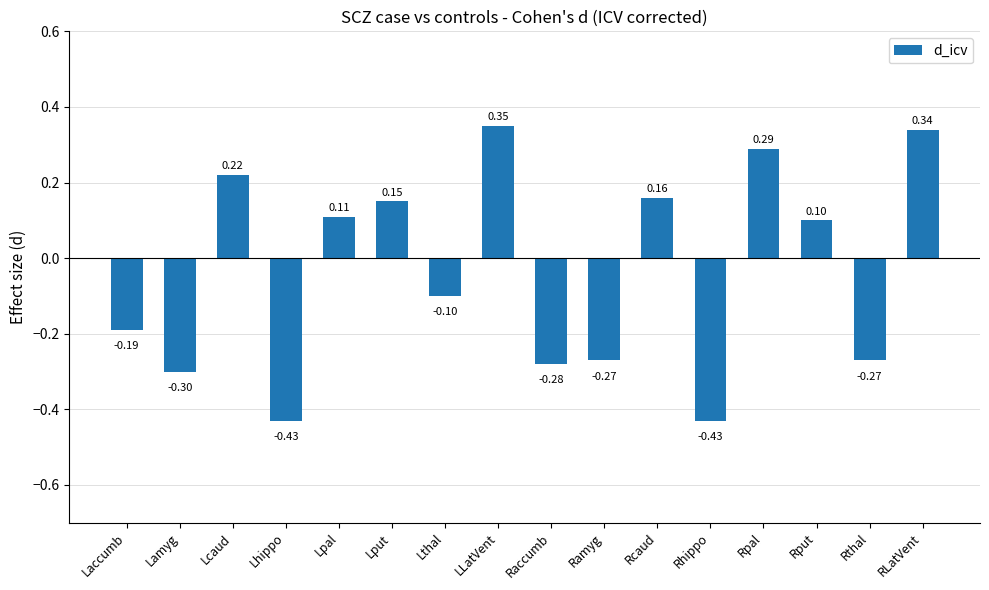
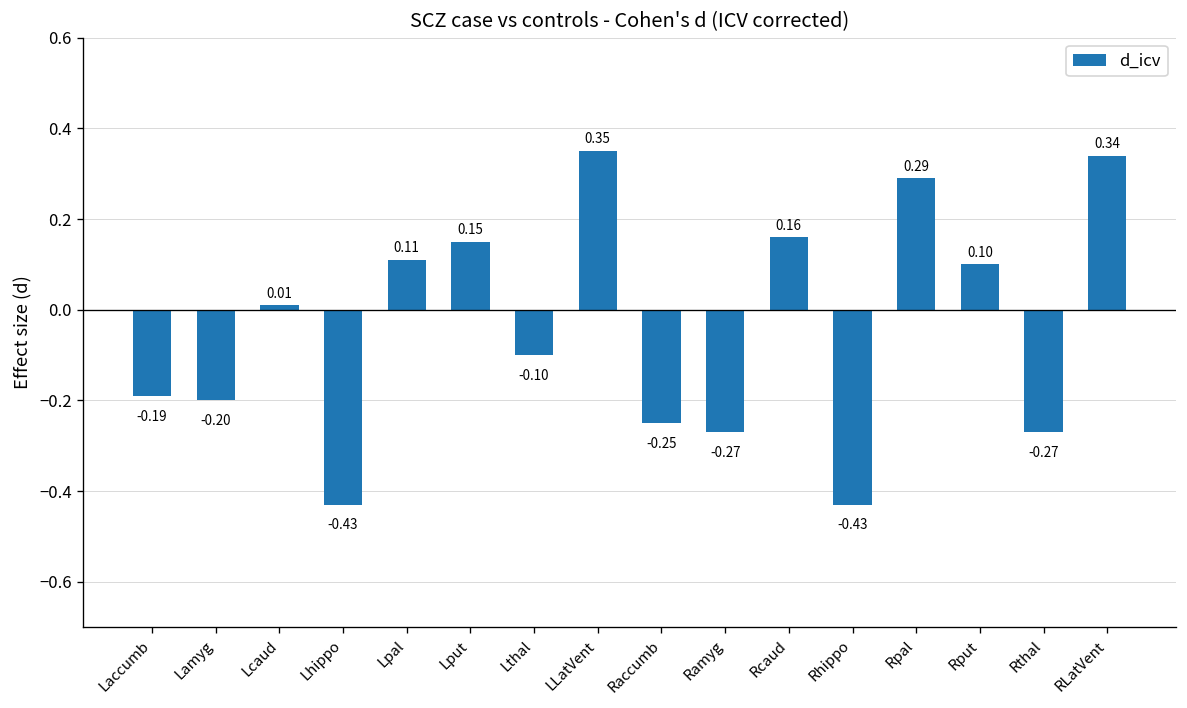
  {
    "Laccumb": -0.19,
-   "Lamyg": -0.30,
-   "Lcaud": 0.22,
+   "Lamyg": -0.20,
+   "Lcaud": 0.01,
    "Lhippo": -0.43,
    "Lpal": 0.11,
    "Lput": 0.15,
    "Lthal": -0.10,
    "LLatVent": 0.35,
-   "Raccumb": -0.28,
+   "Raccumb": -0.25,
    "Ramyg": -0.27,
    "Rcaud": 0.16,
    "Rhippo": -0.43,
    "Rpal": 0.29,
    "Rput": 0.10,
    "Rthal": -0.27,
    "RLatVent": 0.34
  }
